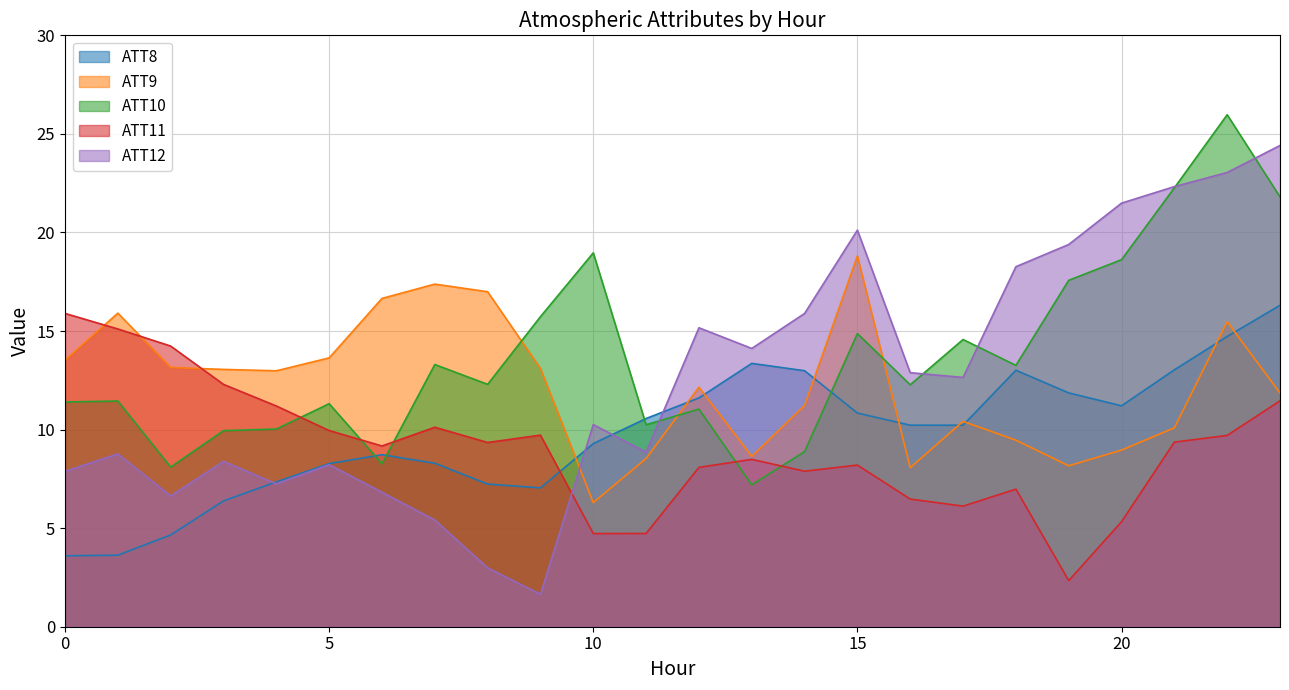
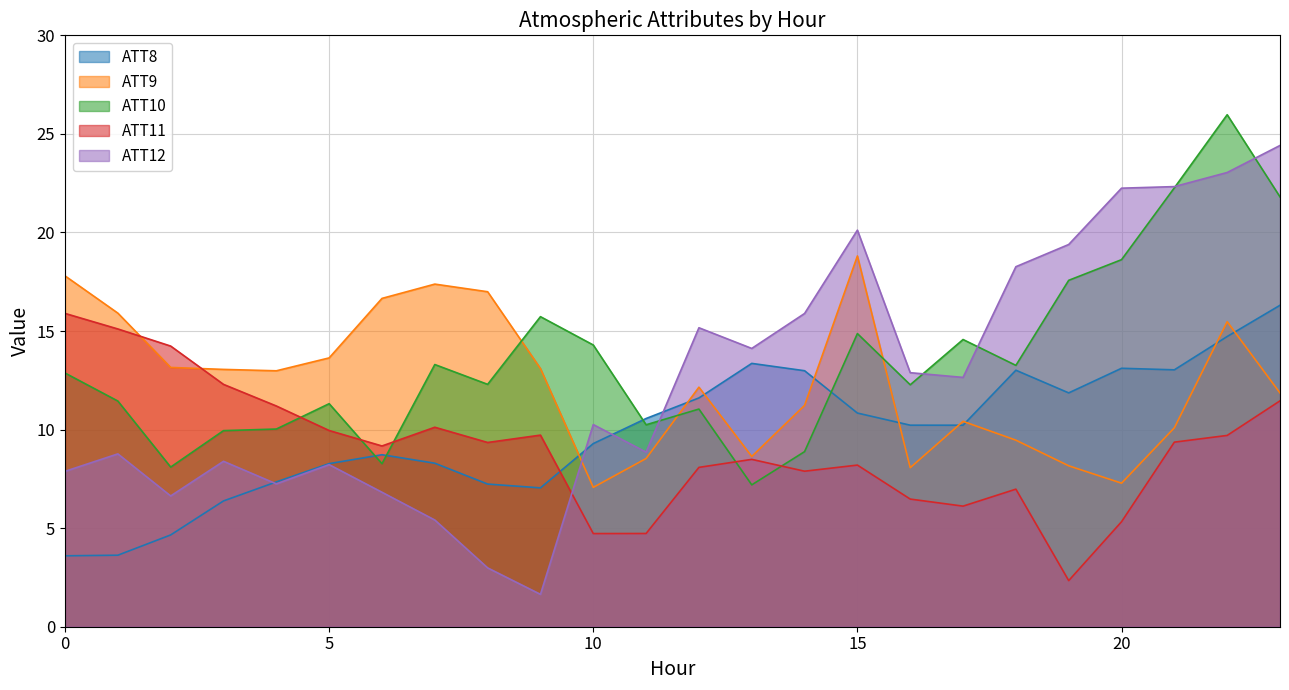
  {
    "ATT8": {
      "0": 3.6,
      "10": 9.3,
      "15": 10.8,
-     "20": 11.2
+     "20": 13.1
    },
    "ATT9": {
-     "0": 13.5,
+     "0": 17.8,
      "5": 13.6,
-     "10": 6.3,
+     "10": 7.1,
      "15": 18.8,
-     "20": 9.0
+     "20": 7.3
    },
    "ATT10": {
-     "0": 11.4,
+     "0": 12.9,
      "5": 11.3,
-     "10": 19.0,
+     "10": 14.3,
      "15": 14.9,
      "20": 18.6
    },
    "ATT11": {
      "0": 15.9,
      "5": 10.0,
      "10": 4.7,
      "15": 8.2,
      "20": 5.3
    },
    "ATT12": {
      "0": 7.9,
      "10": 10.3,
      "15": 20.1,
-     "20": 21.5
+     "20": 22.2
    }
  }
